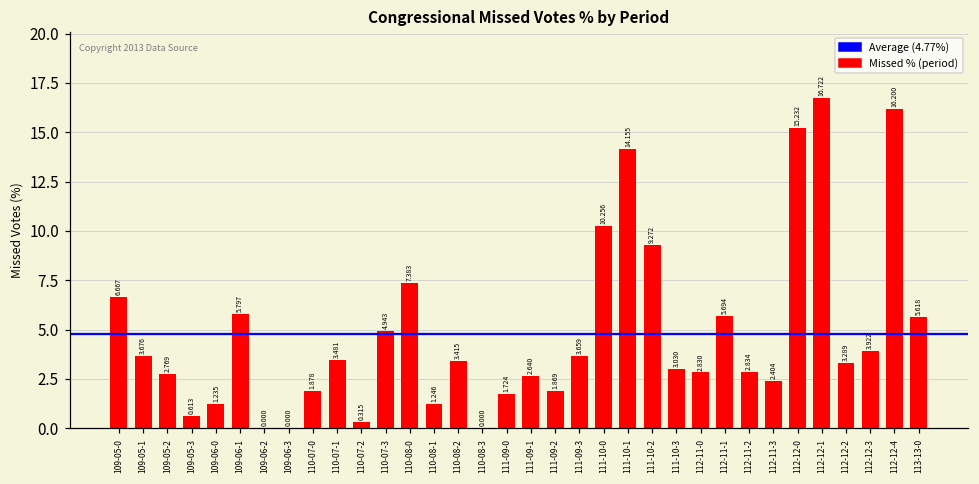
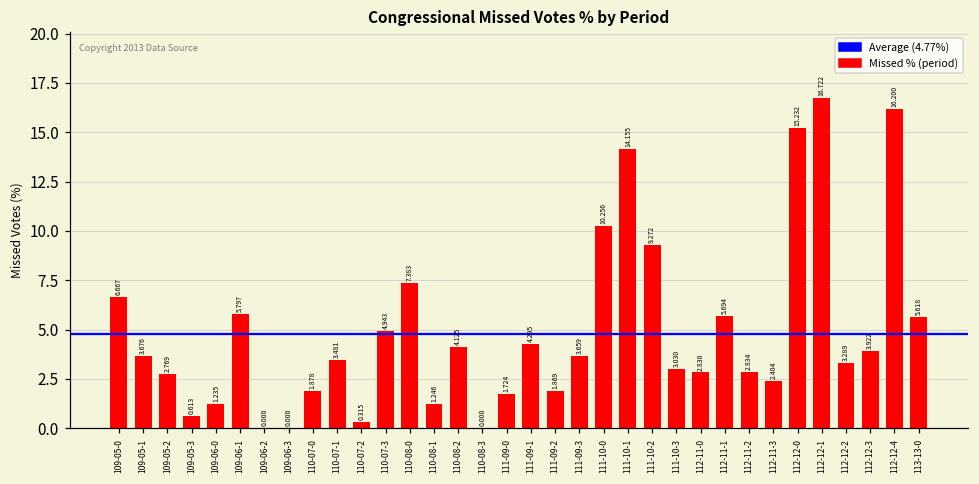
  {
    "109-05-0": 6.667,
    "109-05-1": 3.676,
    "109-05-2": 2.769,
    "109-05-3": 0.613,
    "109-06-0": 1.235,
    "109-06-1": 5.797,
    "109-06-2": 0.000,
    "109-06-3": 0.000,
    "110-07-0": 1.878,
    "110-07-1": 3.481,
    "110-07-2": 0.315,
    "110-07-3": 4.943,
    "110-08-0": 7.383,
    "110-08-1": 1.246,
-   "110-08-2": 3.415,
+   "110-08-2": 4.125,
    "110-08-3": 0.000,
    "111-09-0": 1.724,
-   "111-09-1": 2.640,
+   "111-09-1": 4.295,
    "111-09-2": 1.869,
    "111-09-3": 3.659,
    "111-10-0": 10.256,
    "111-10-1": 14.155,
    "111-10-2": 9.272,
    "111-10-3": 3.030,
    "112-11-0": 2.830,
    "112-11-1": 5.694,
    "112-11-2": 2.834,
    "112-11-3": 2.404,
    "112-12-0": 15.232,
    "112-12-1": 16.722,
    "112-12-2": 3.289,
    "112-12-3": 3.922,
    "112-12-4": 16.200,
    "113-13-0": 5.618
  }
